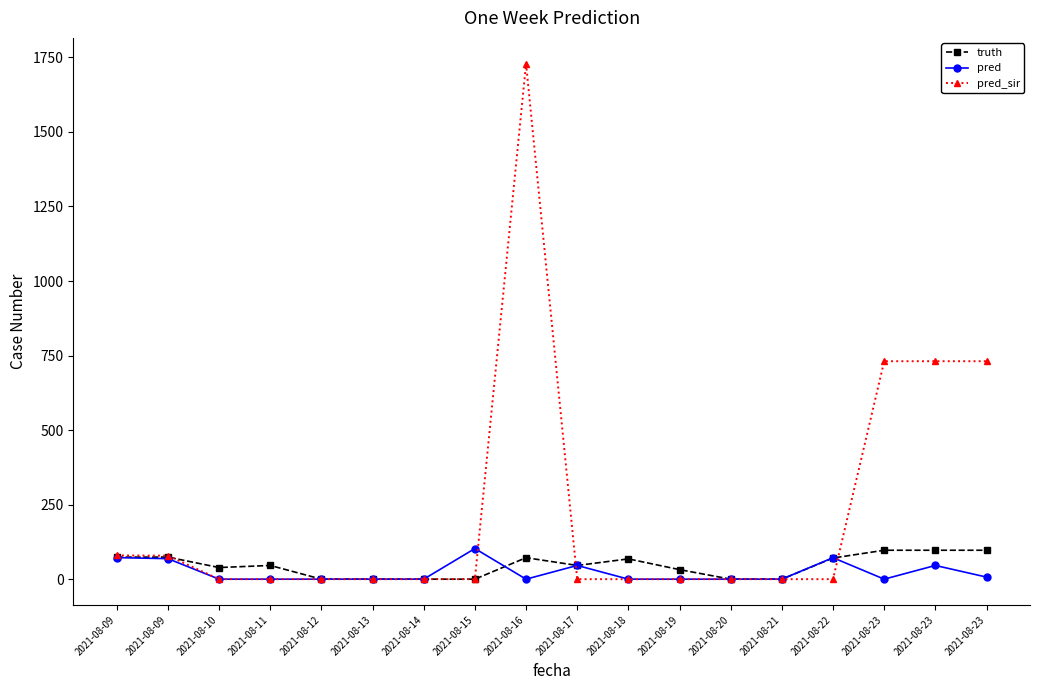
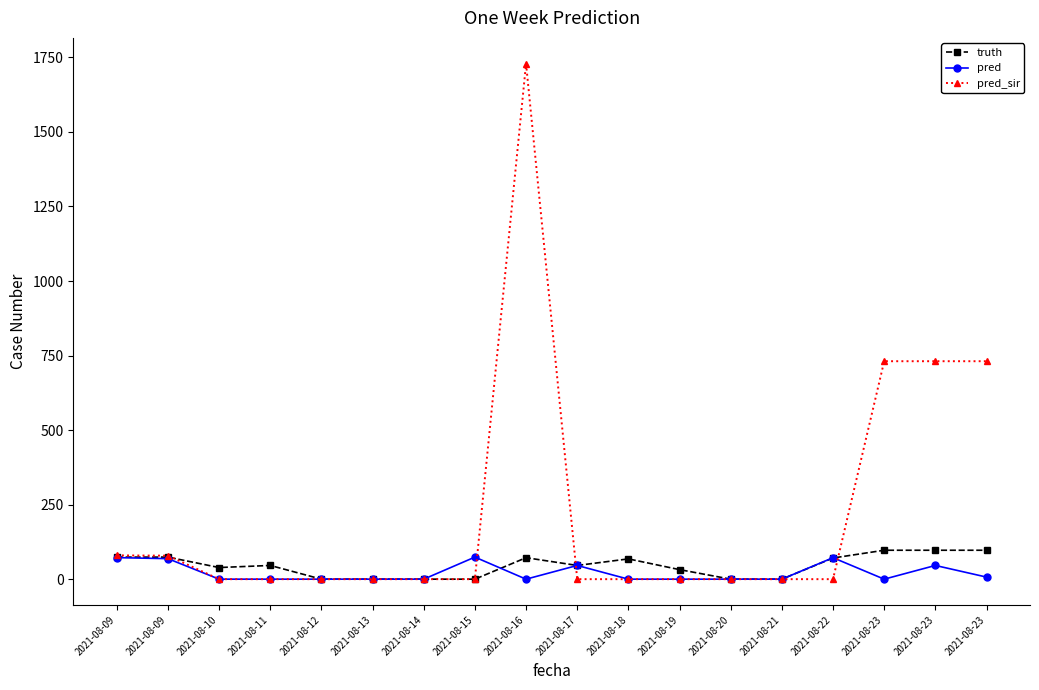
  {
    "truth": {
      "2021-08-10": 40,
      "2021-08-11": 50,
      "2021-08-16": 70,
      "2021-08-18": 70,
      "2021-08-19": 30
    },
    "pred": {
-     "2021-08-15": 100,
+     "2021-08-15": 70,
      "2021-08-16": 0
    },
    "pred_sir": {
      "2021-08-16": 1730,
      "2021-08-17": 0,
      "2021-08-22": 0
    }
  }
